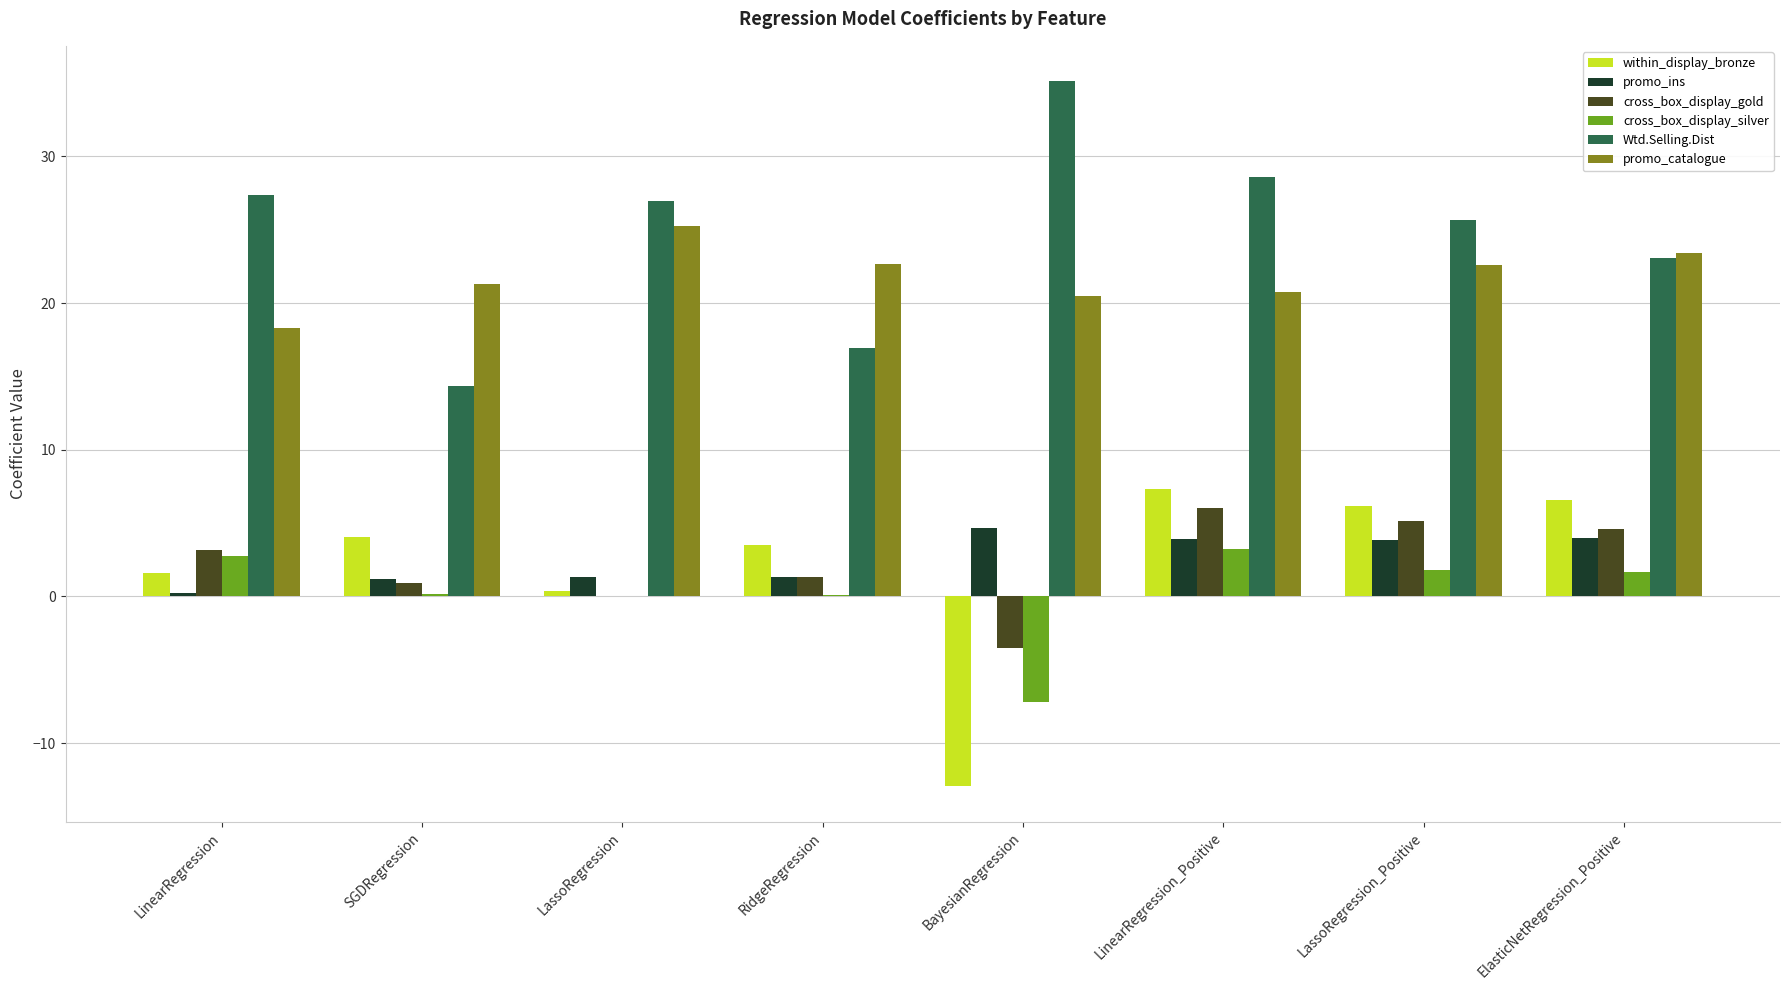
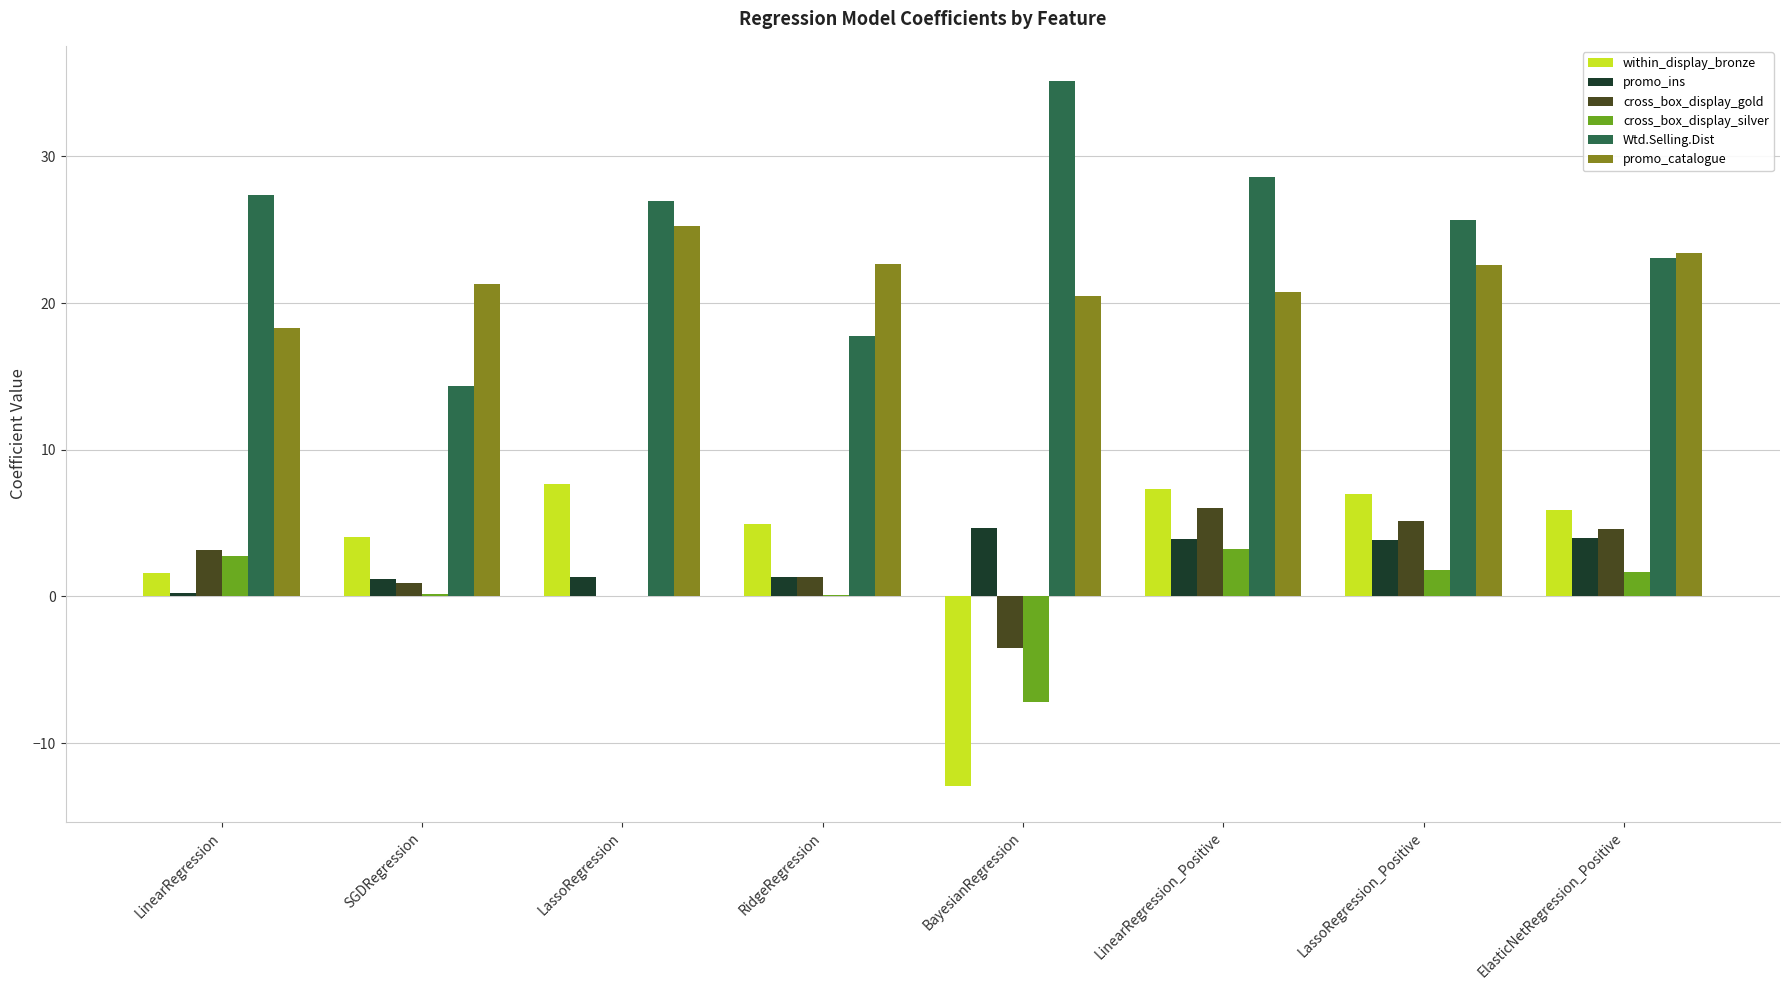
  {
    "within_display_bronze": {
      "LinearRegression": 1.6,
      "SGDRegression": 4.0,
-     "LassoRegression": 0.4,
-     "RidgeRegression": 3.5,
+     "LassoRegression": 7.7,
+     "RidgeRegression": 4.9,
      "BayesianRegression": -13.0,
      "LinearRegression_Positive": 7.3,
-     "LassoRegression_Positive": 6.2,
-     "ElasticNetRegression_Positive": 6.6
+     "LassoRegression_Positive": 7.0,
+     "ElasticNetRegression_Positive": 5.9
    },
    "Wtd.Selling.Dist": {
      "LinearRegression": 27.4,
      "SGDRegression": 14.4,
      "LassoRegression": 27.0,
-     "RidgeRegression": 16.9,
+     "RidgeRegression": 17.8,
      "BayesianRegression": 35.1,
      "LinearRegression_Positive": 28.6,
      "LassoRegression_Positive": 25.7,
      "ElasticNetRegression_Positive": 23.1
    }
  }
